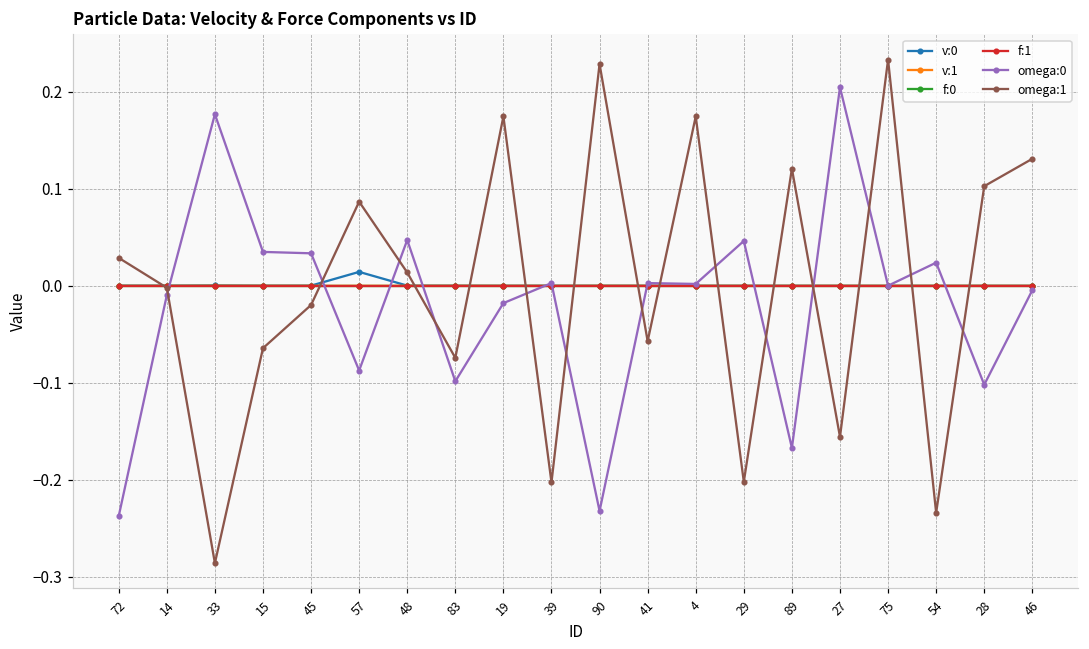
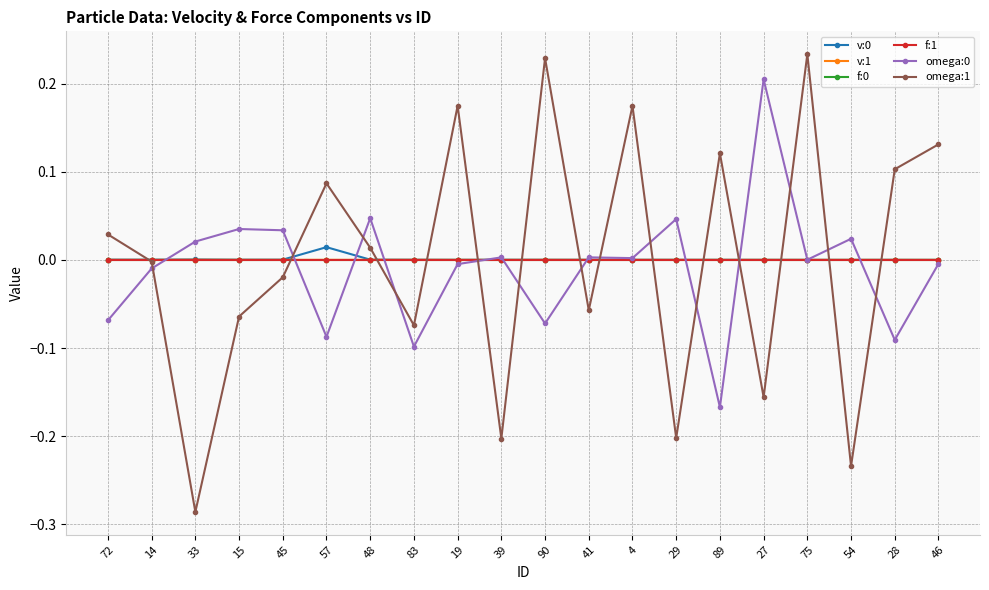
  {
    "v:0": {
      "57": 0.01
    },
    "f:1": {
      "57": 0.00
    },
    "omega:0": {
-     "72": -0.24,
+     "72": -0.07,
      "14": -0.01,
-     "33": 0.18,
+     "33": 0.02,
      "15": 0.03,
      "45": 0.03,
      "57": -0.09,
      "48": 0.05,
      "83": -0.10,
-     "19": -0.02,
-     "90": -0.23,
+     "19": 0.00,
+     "90": -0.07,
      "29": 0.05,
      "89": -0.17,
      "27": 0.20,
      "54": 0.02,
-     "28": -0.10,
+     "28": -0.09,
      "46": 0.00
    },
    "omega:1": {
      "72": 0.03,
      "33": -0.29,
      "15": -0.06,
      "45": -0.02,
      "57": 0.09,
      "48": 0.01,
      "83": -0.07,
      "19": 0.17,
      "39": -0.20,
      "90": 0.23,
      "41": -0.06,
      "4": 0.17,
      "29": -0.20,
      "89": 0.12,
      "27": -0.16,
      "75": 0.23,
      "54": -0.23,
      "28": 0.10,
      "46": 0.13
    }
  }
